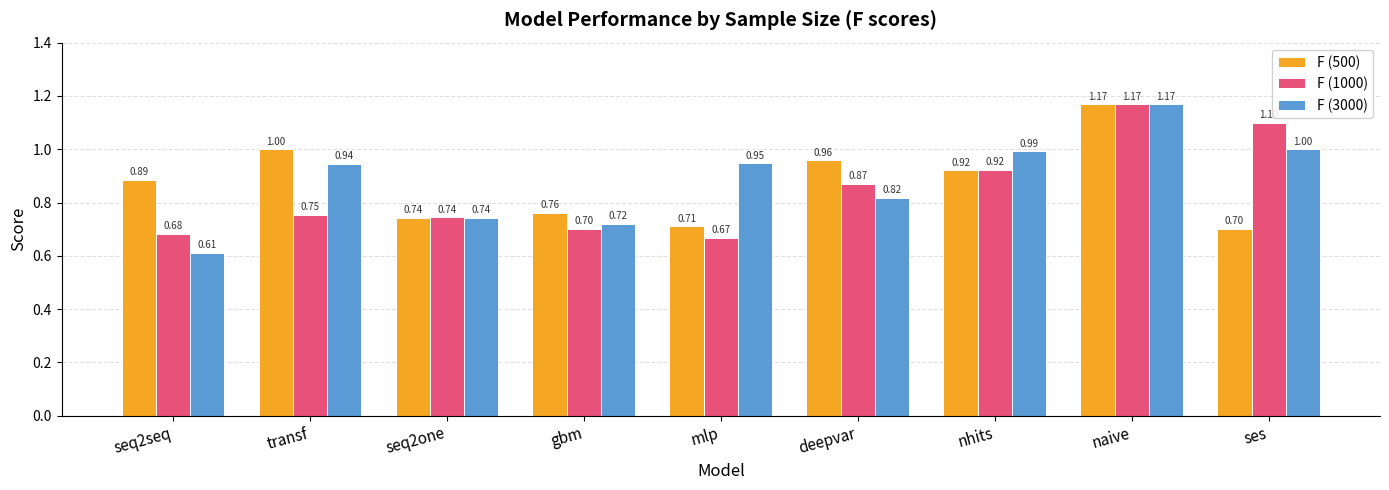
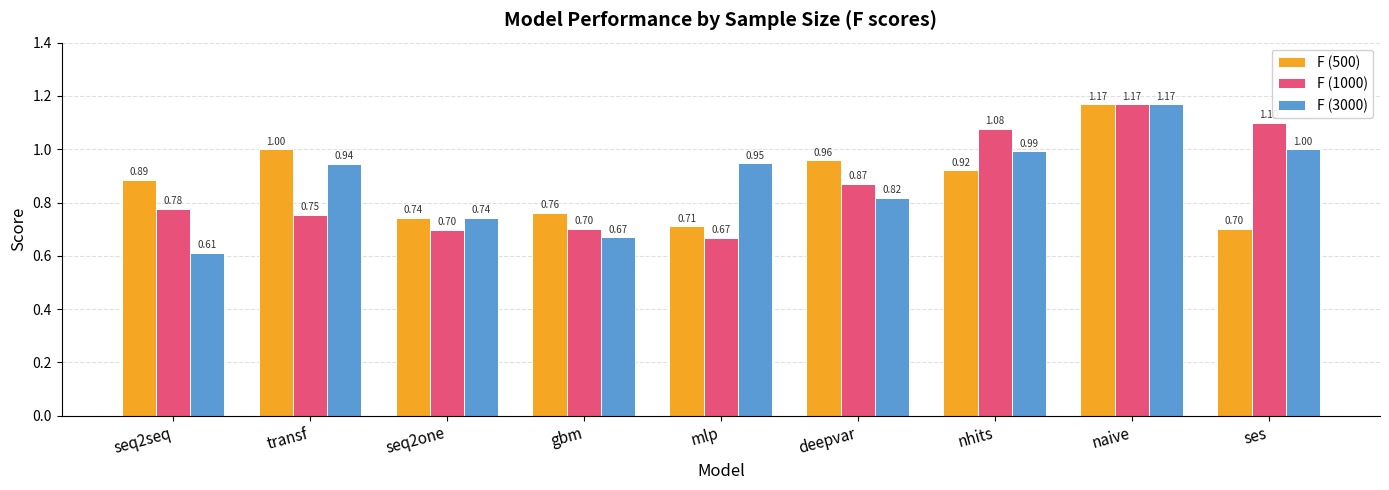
  {
    "F (500)": {
      "seq2seq": 0.89,
      "transf": 1.00,
      "seq2one": 0.74,
      "gbm": 0.76,
      "mlp": 0.71,
      "deepvar": 0.96,
      "nhits": 0.92,
      "naive": 1.17,
      "ses": 0.70
    },
    "F (1000)": {
-     "seq2seq": 0.68,
+     "seq2seq": 0.78,
      "transf": 0.75,
-     "seq2one": 0.74,
+     "seq2one": 0.70,
      "gbm": 0.70,
      "mlp": 0.67,
      "deepvar": 0.87,
-     "nhits": 0.92,
+     "nhits": 1.08,
      "naive": 1.17
    },
    "F (3000)": {
      "seq2seq": 0.61,
      "transf": 0.94,
      "seq2one": 0.74,
-     "gbm": 0.72,
+     "gbm": 0.67,
      "mlp": 0.95,
      "deepvar": 0.82,
      "nhits": 0.99,
      "naive": 1.17,
      "ses": 1.00
    }
  }
